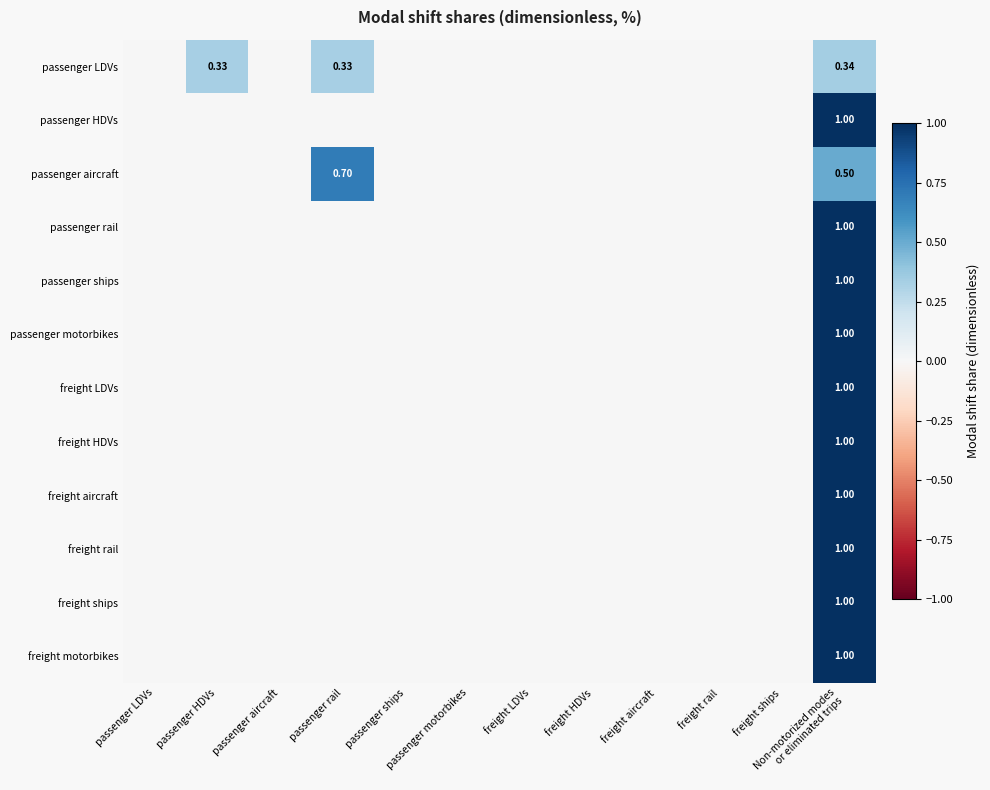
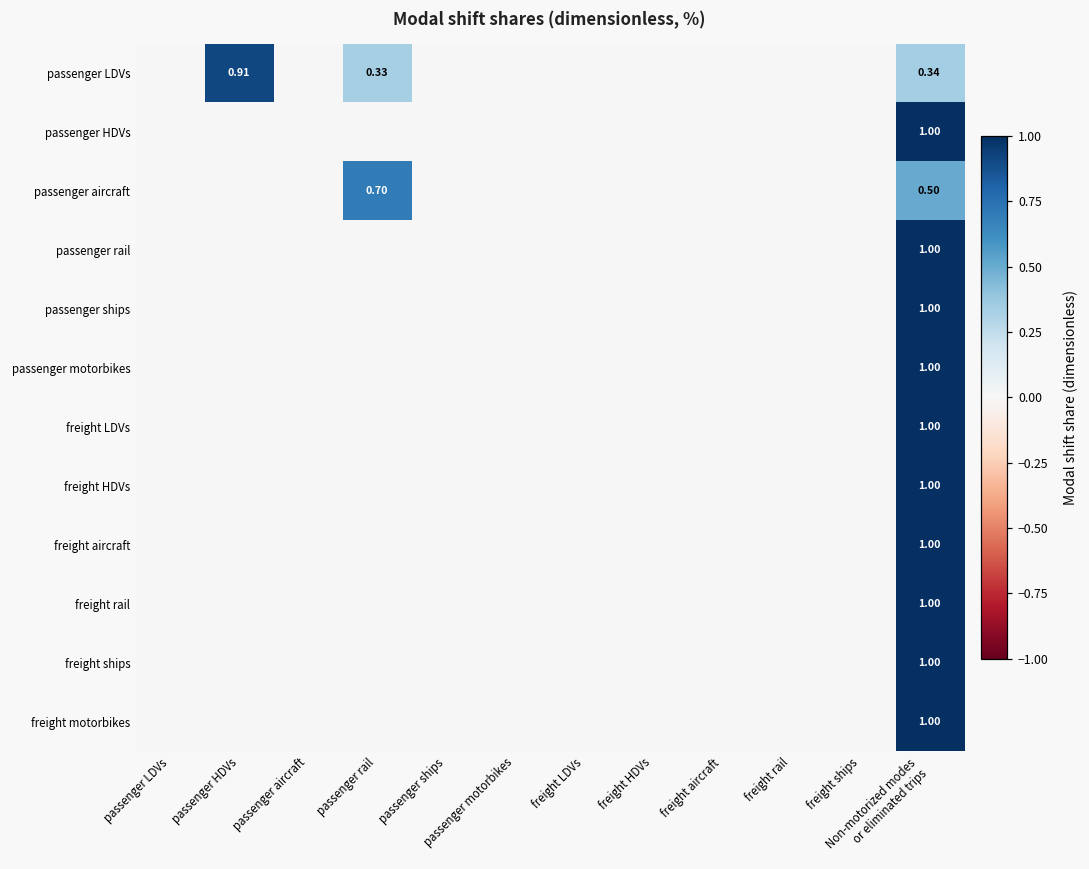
  {
    "passenger LDVs": {
-     "passenger HDVs": 0.33,
+     "passenger HDVs": 0.91,
      "passenger rail": 0.33,
      "Non-motorized modes or eliminated trips": 0.34
    },
    "passenger HDVs": {
      "Non-motorized modes or eliminated trips": 1.00
    },
    "passenger aircraft": {
      "passenger rail": 0.70,
      "Non-motorized modes or eliminated trips": 0.50
    },
    "passenger rail": {
      "Non-motorized modes or eliminated trips": 1.00
    },
    "passenger ships": {
      "Non-motorized modes or eliminated trips": 1.00
    },
    "passenger motorbikes": {
      "Non-motorized modes or eliminated trips": 1.00
    },
    "freight LDVs": {
      "Non-motorized modes or eliminated trips": 1.00
    },
    "freight HDVs": {
      "Non-motorized modes or eliminated trips": 1.00
    },
    "freight aircraft": {
      "Non-motorized modes or eliminated trips": 1.00
    },
    "freight rail": {
      "Non-motorized modes or eliminated trips": 1.00
    },
    "freight ships": {
      "Non-motorized modes or eliminated trips": 1.00
    },
    "freight motorbikes": {
      "Non-motorized modes or eliminated trips": 1.00
    }
  }
